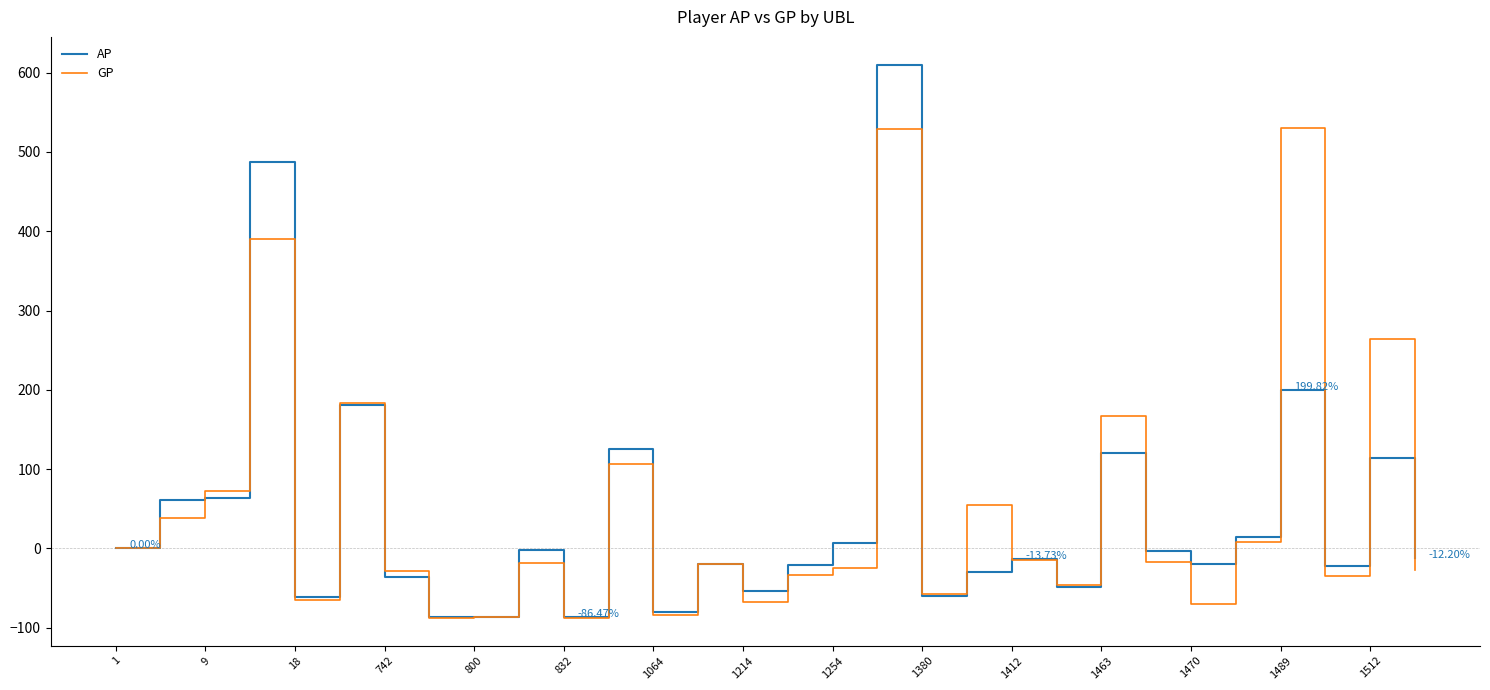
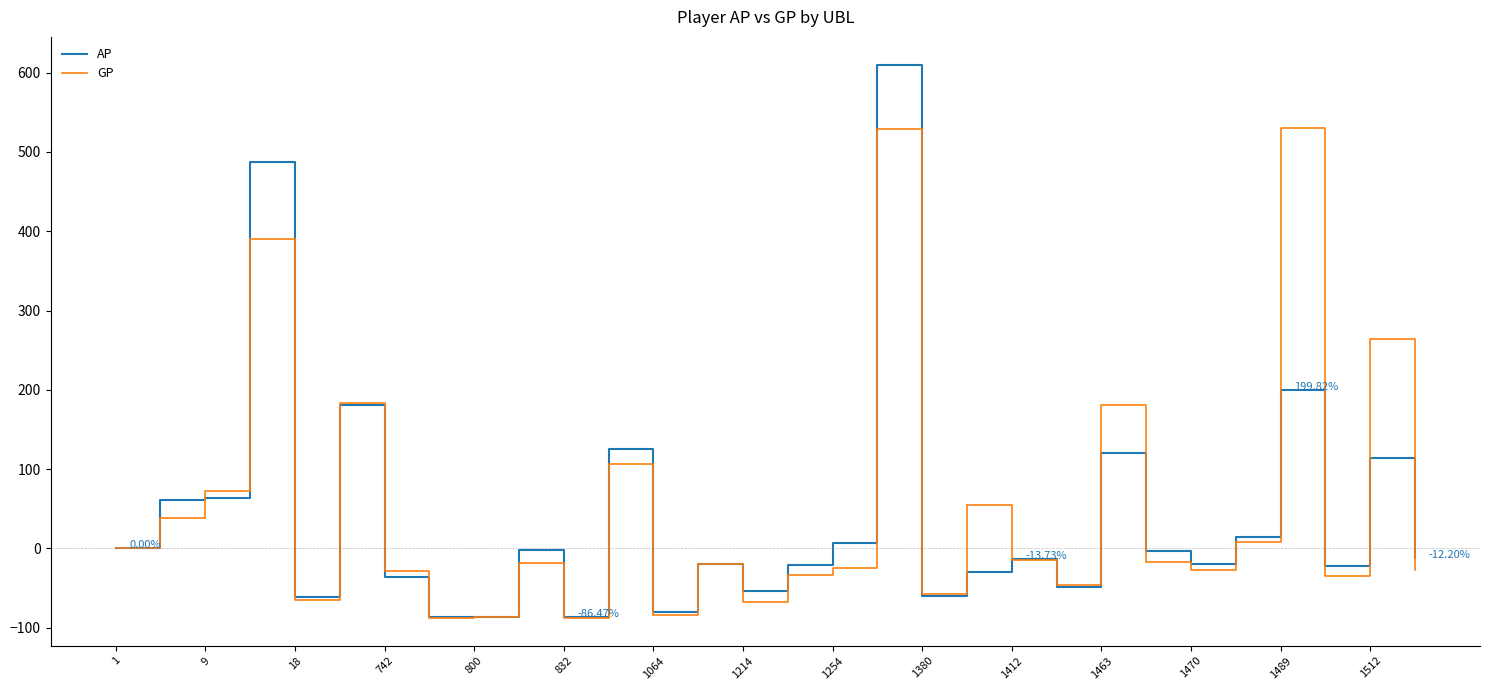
  {
    "AP": {
      "1489": "199.82%"
    },
    "GP": {
      "18": "-70",
      "742": "-30",
      "1064": "-80",
      "1214": "-70",
      "1254": "-20",
-     "1463": "170",
-     "1470": "-70",
+     "1463": "180",
+     "1470": "-30",
      "1489": "530",
      "1512": "260"
    }
  }
